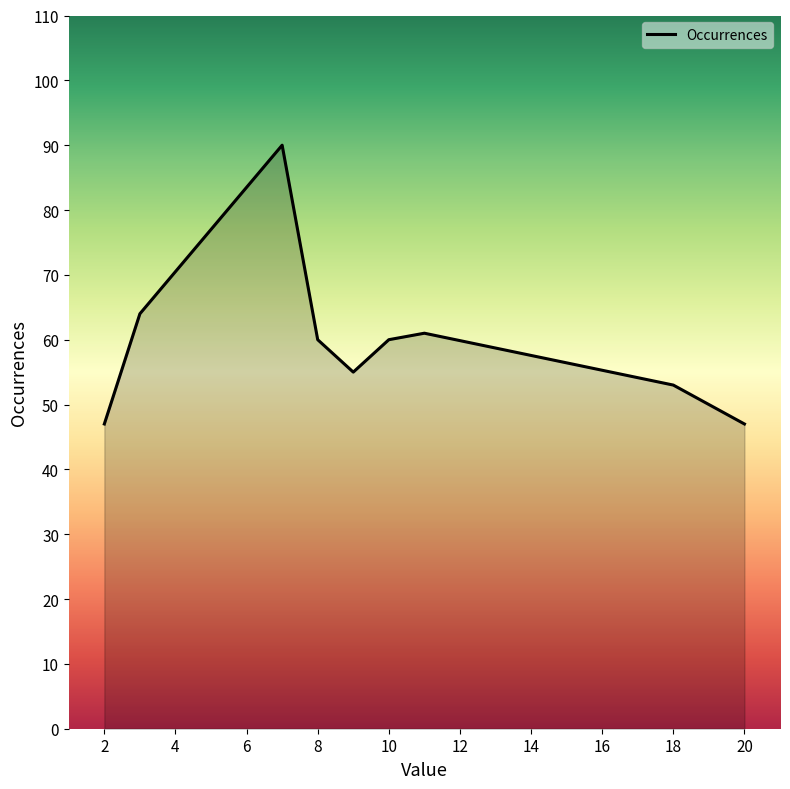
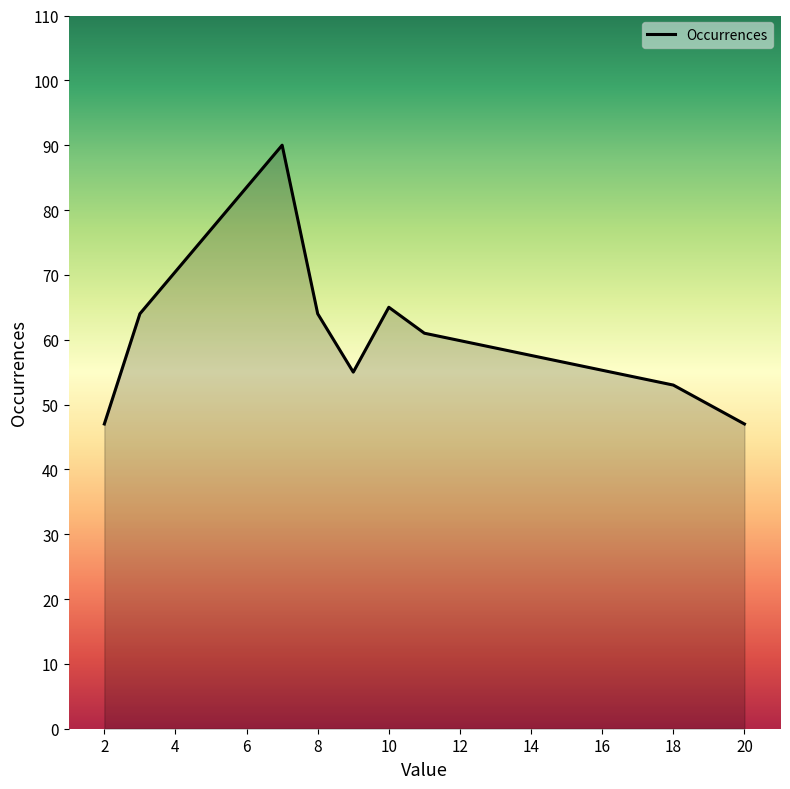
  {
    "2": 47,
-   "8": 60,
-   "10": 60,
+   "8": 64,
+   "10": 65,
    "18": 53,
    "20": 47
  }
